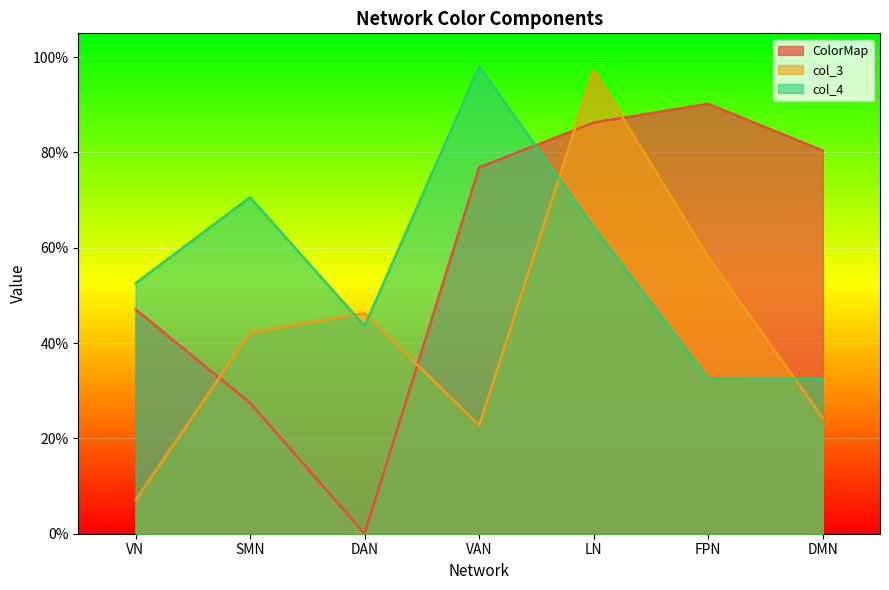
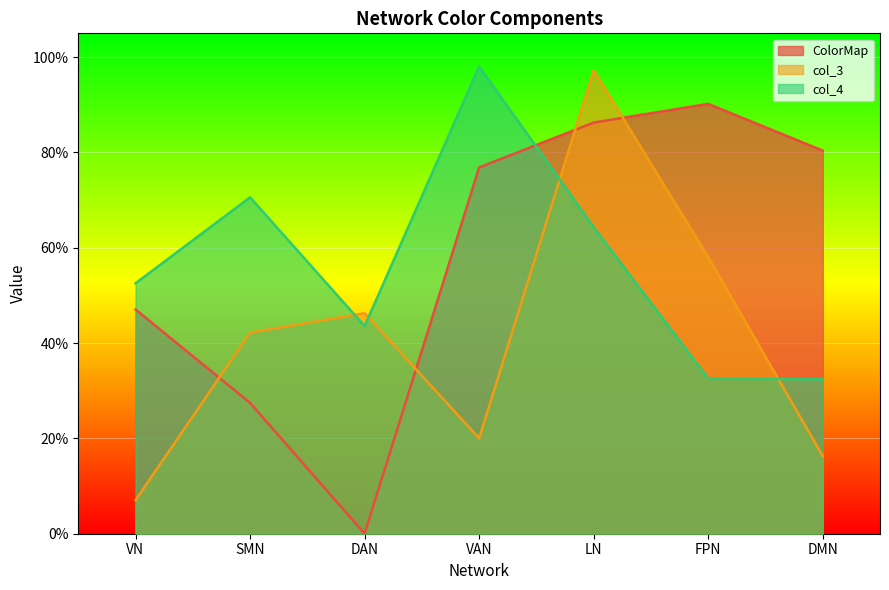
  {
    "ColorMap": {
      "VN": "47%",
      "SMN": "27%",
      "DAN": "0%",
      "VAN": "77%",
      "LN": "86%",
      "FPN": "90%",
      "DMN": "80%"
    },
    "col_3": {
      "VN": "7%",
      "SMN": "42%",
      "DAN": "46%",
-     "VAN": "23%",
+     "VAN": "20%",
      "LN": "97%",
      "FPN": "58%",
-     "DMN": "24%"
+     "DMN": "16%"
    },
    "col_4": {
      "VN": "53%",
      "SMN": "71%",
      "DAN": "44%",
      "VAN": "98%",
      "LN": "64%",
      "FPN": "33%",
      "DMN": "32%"
    }
  }
